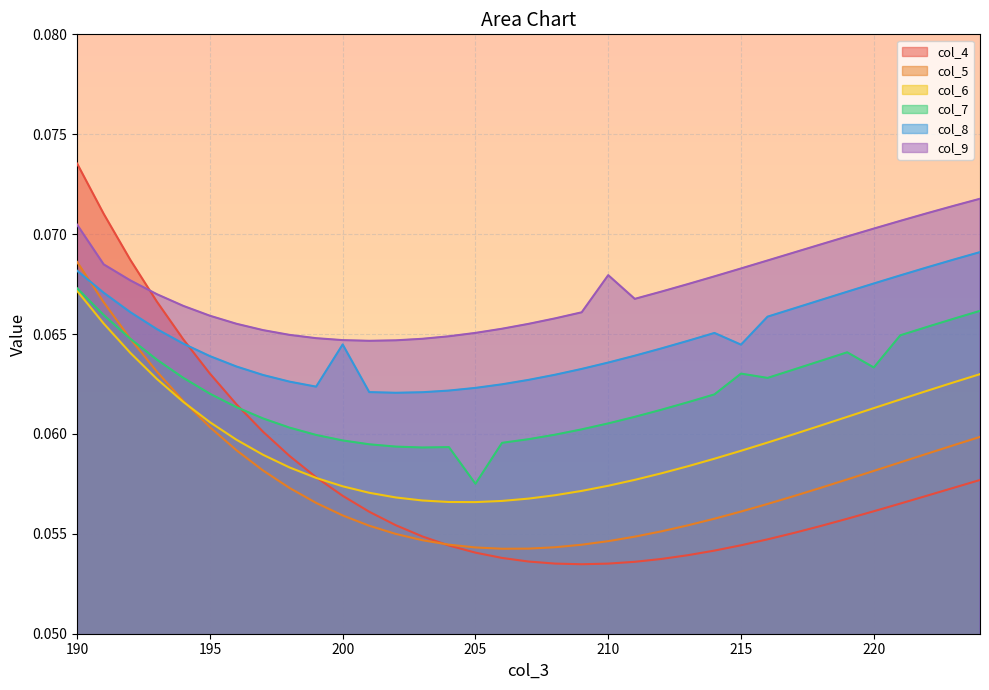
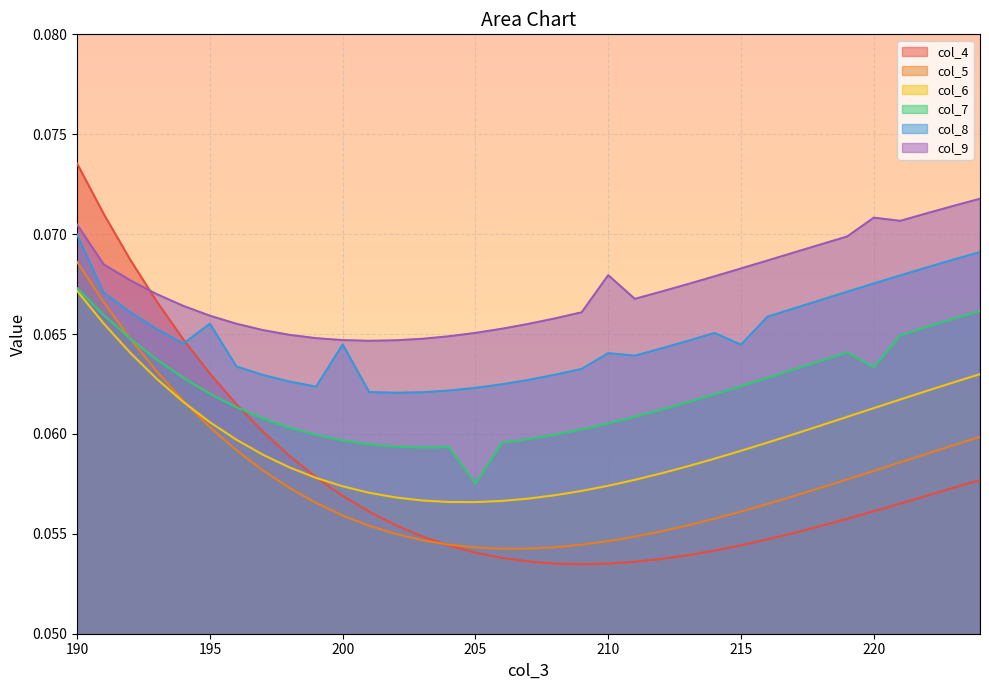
  {
    "col_7": {
      "190": 0.0673,
      "195": 0.0620,
      "200": 0.0597,
      "205": 0.0575,
      "210": 0.0605,
-     "215": 0.0630,
+     "215": 0.0624,
      "220": 0.0633
    },
    "col_8": {
-     "190": 0.0682,
-     "195": 0.0639,
+     "190": 0.0700,
+     "195": 0.0655,
      "200": 0.0645,
      "205": 0.0623,
-     "210": 0.0636,
+     "210": 0.0640,
      "215": 0.0645,
      "220": 0.0675
    },
    "col_9": {
      "190": 0.0705,
      "195": 0.0659,
      "200": 0.0647,
      "205": 0.0651,
      "210": 0.0679,
      "215": 0.0683,
-     "220": 0.0703
+     "220": 0.0708
    }
  }
